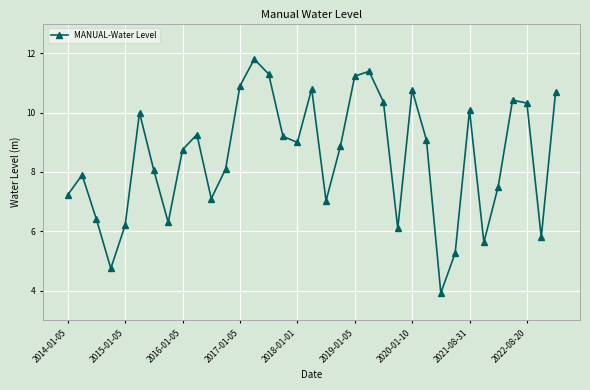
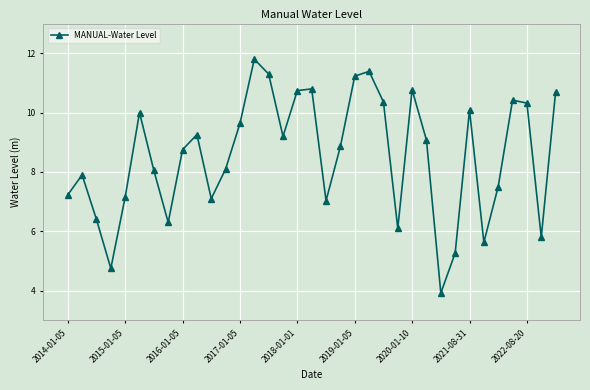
  {
    "2014-01-05": 7.2,
-   "2015-01-05": 6.2,
+   "2015-01-05": 7.2,
    "2016-01-05": 8.8,
-   "2017-01-05": 10.9,
-   "2018-01-01": 9.0,
+   "2017-01-05": 9.6,
+   "2018-01-01": 10.7,
    "2019-01-05": 11.2,
    "2020-01-10": 10.8,
    "2021-08-31": 10.1,
    "2022-08-20": 10.3
  }
